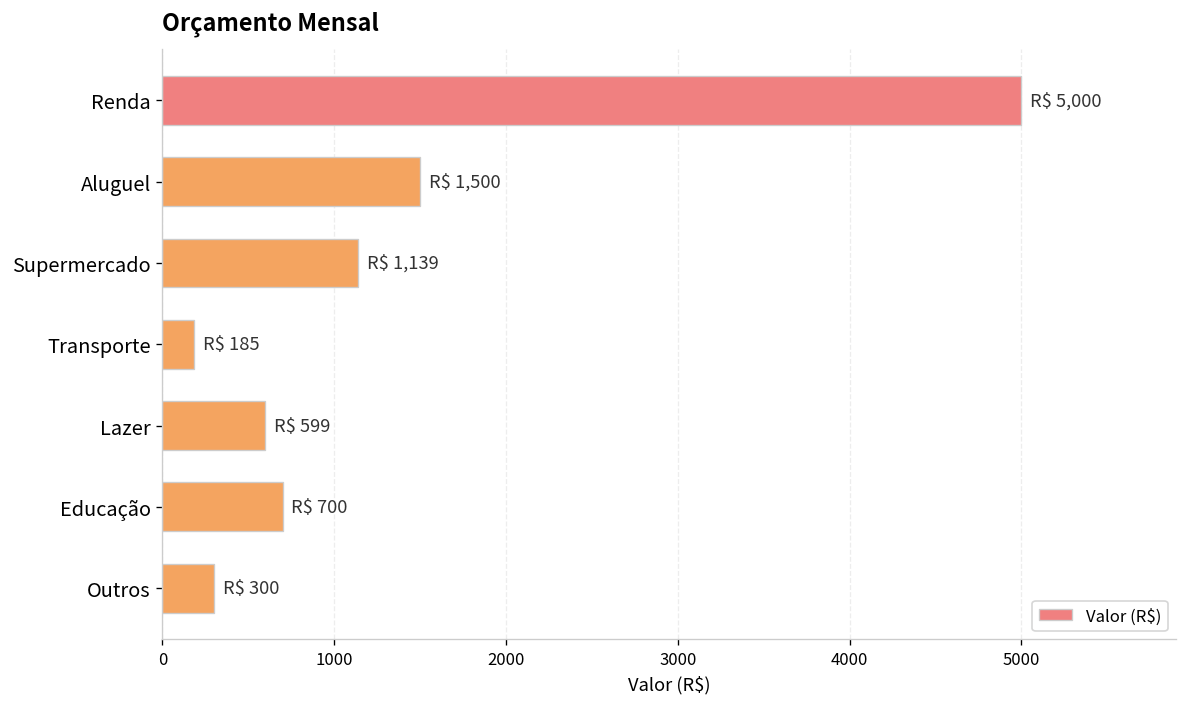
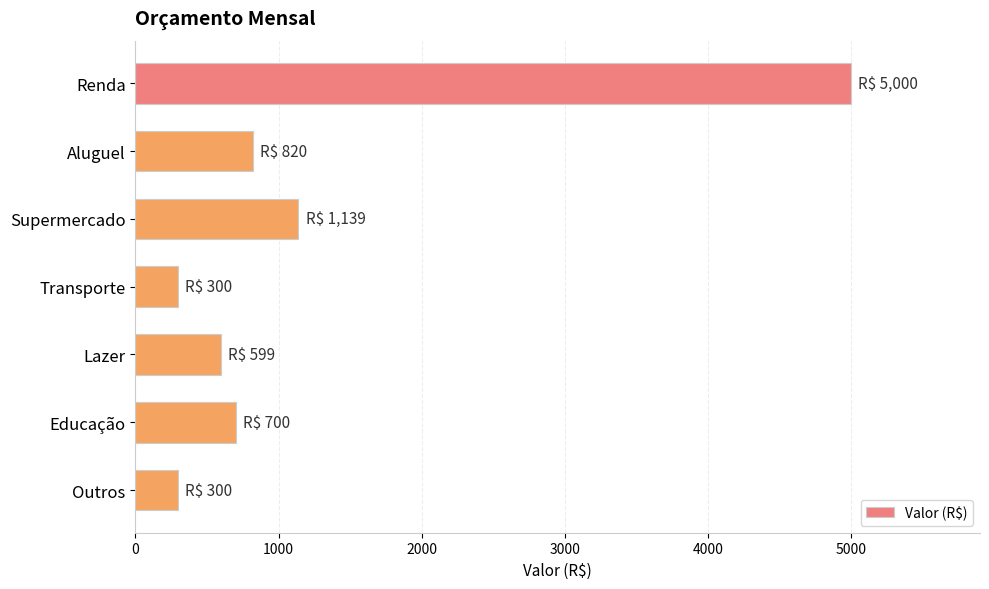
  {
    "Renda": "5,000",
-   "Aluguel": "1,500",
+   "Aluguel": "820",
    "Supermercado": "1,139",
-   "Transporte": "185",
+   "Transporte": "300",
    "Lazer": "599",
    "Educação": "700",
    "Outros": "300"
  }
